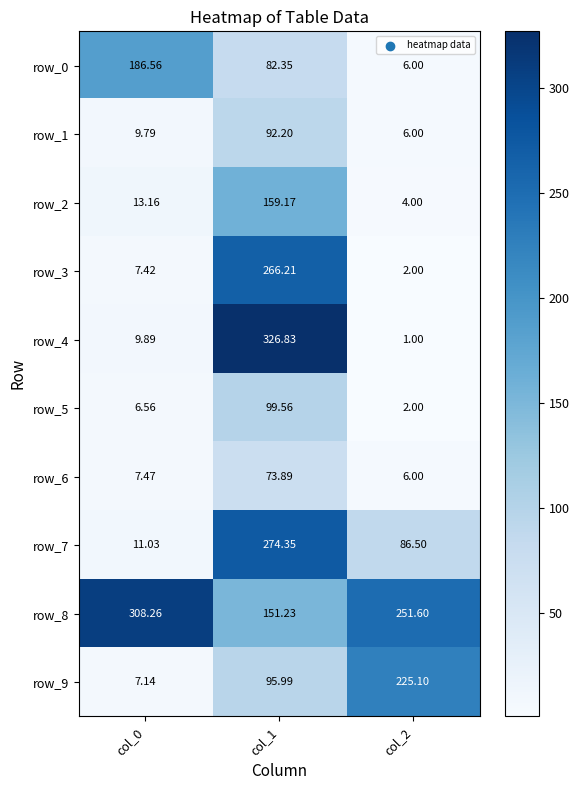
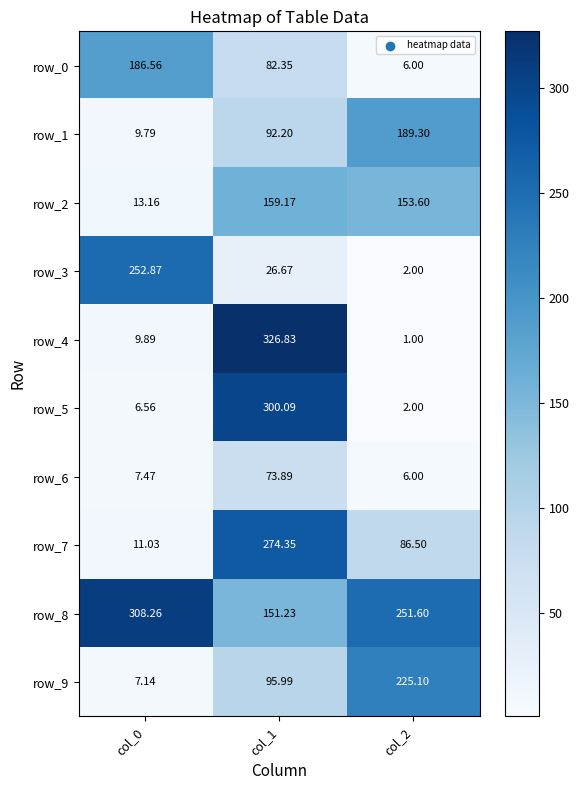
  {
    "row_0": {
      "col_0": 186.56,
      "col_1": 82.35,
      "col_2": 6.00
    },
    "row_1": {
      "col_0": 9.79,
      "col_1": 92.20,
-     "col_2": 6.00
+     "col_2": 189.30
    },
    "row_2": {
      "col_0": 13.16,
      "col_1": 159.17,
-     "col_2": 4.00
+     "col_2": 153.60
    },
    "row_3": {
-     "col_0": 7.42,
-     "col_1": 266.21,
+     "col_0": 252.87,
+     "col_1": 26.67,
      "col_2": 2.00
    },
    "row_4": {
      "col_0": 9.89,
      "col_1": 326.83,
      "col_2": 1.00
    },
    "row_5": {
      "col_0": 6.56,
-     "col_1": 99.56,
+     "col_1": 300.09,
      "col_2": 2.00
    },
    "row_6": {
      "col_0": 7.47,
      "col_1": 73.89,
      "col_2": 6.00
    },
    "row_7": {
      "col_0": 11.03,
      "col_1": 274.35,
      "col_2": 86.50
    },
    "row_8": {
      "col_0": 308.26,
      "col_1": 151.23,
      "col_2": 251.60
    },
    "row_9": {
      "col_0": 7.14,
      "col_1": 95.99,
      "col_2": 225.10
    }
  }
